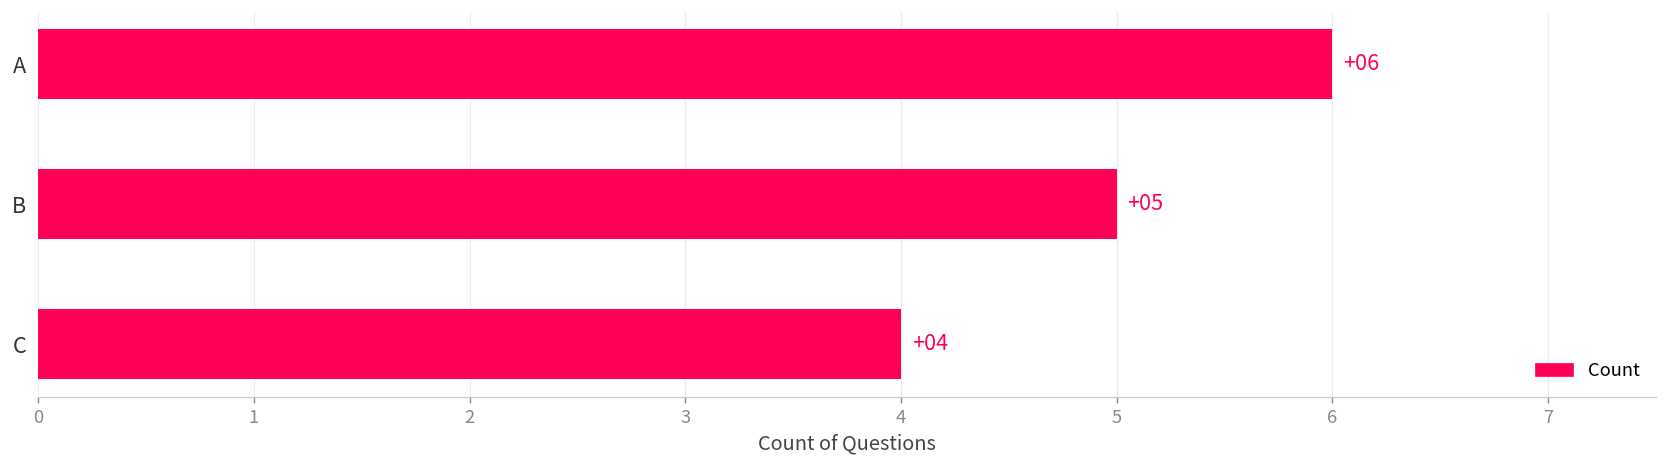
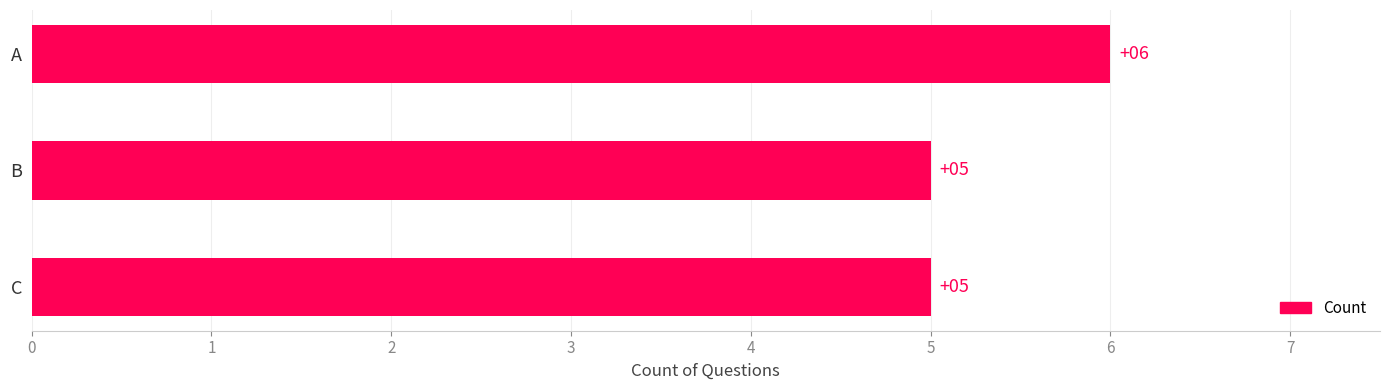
  {
    "A": "+06",
    "B": "+05",
-   "C": "+04"
+   "C": "+05"
  }
